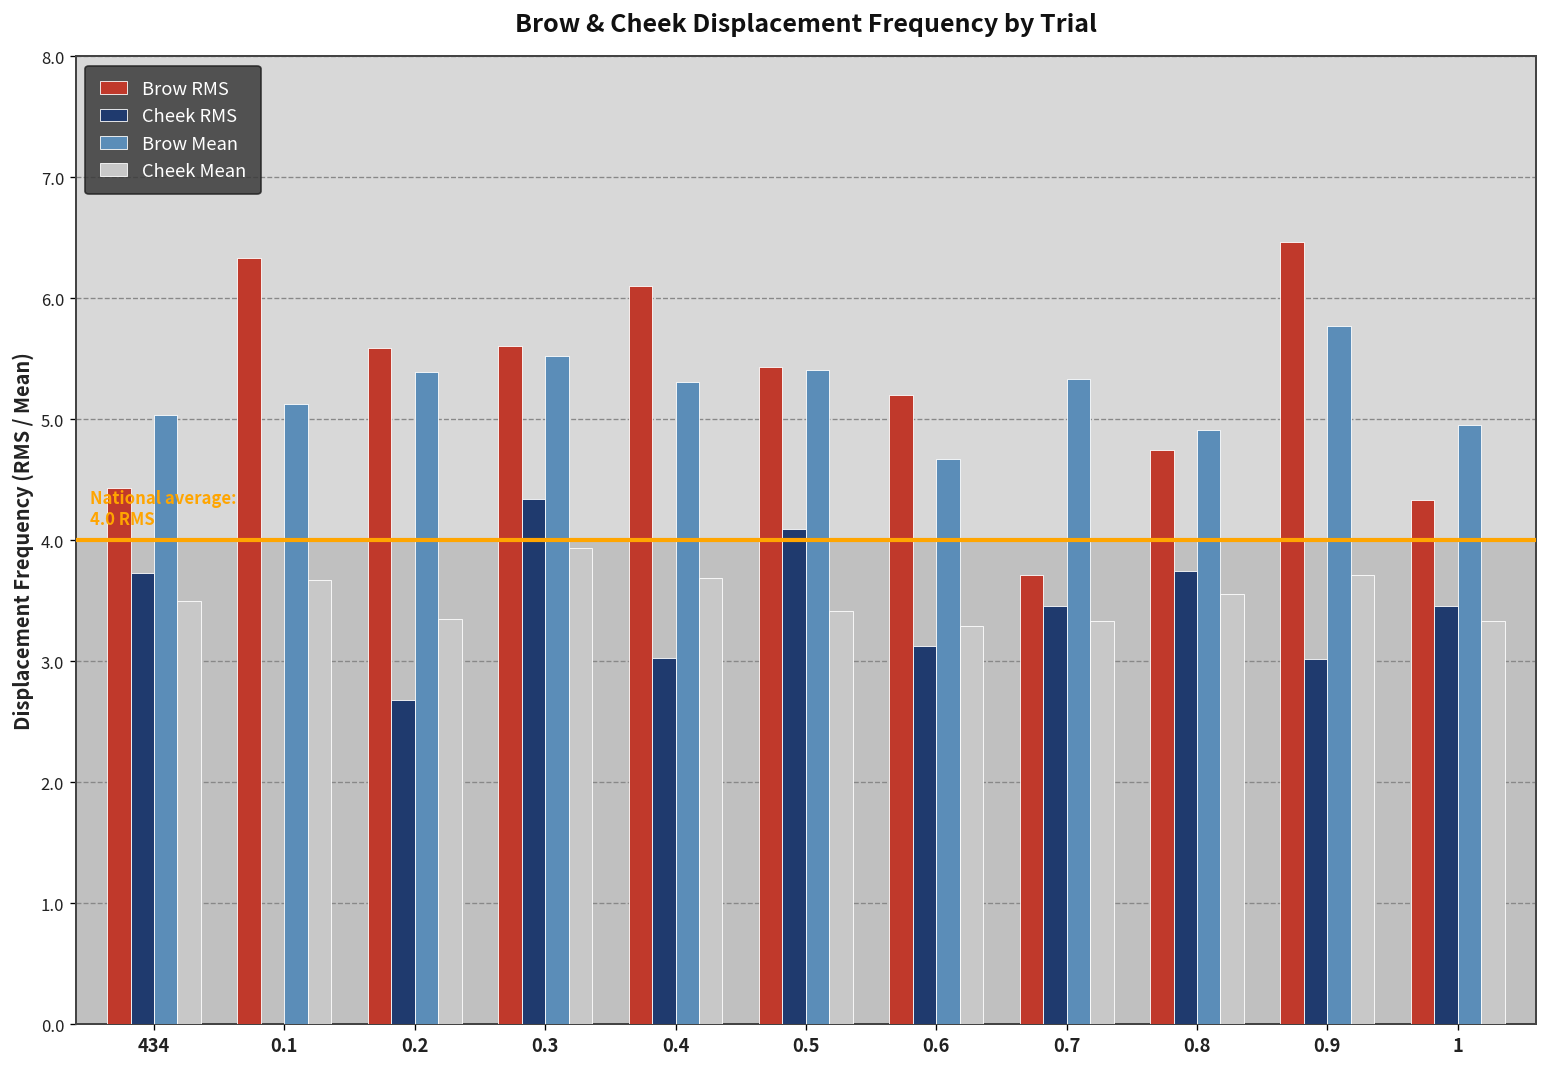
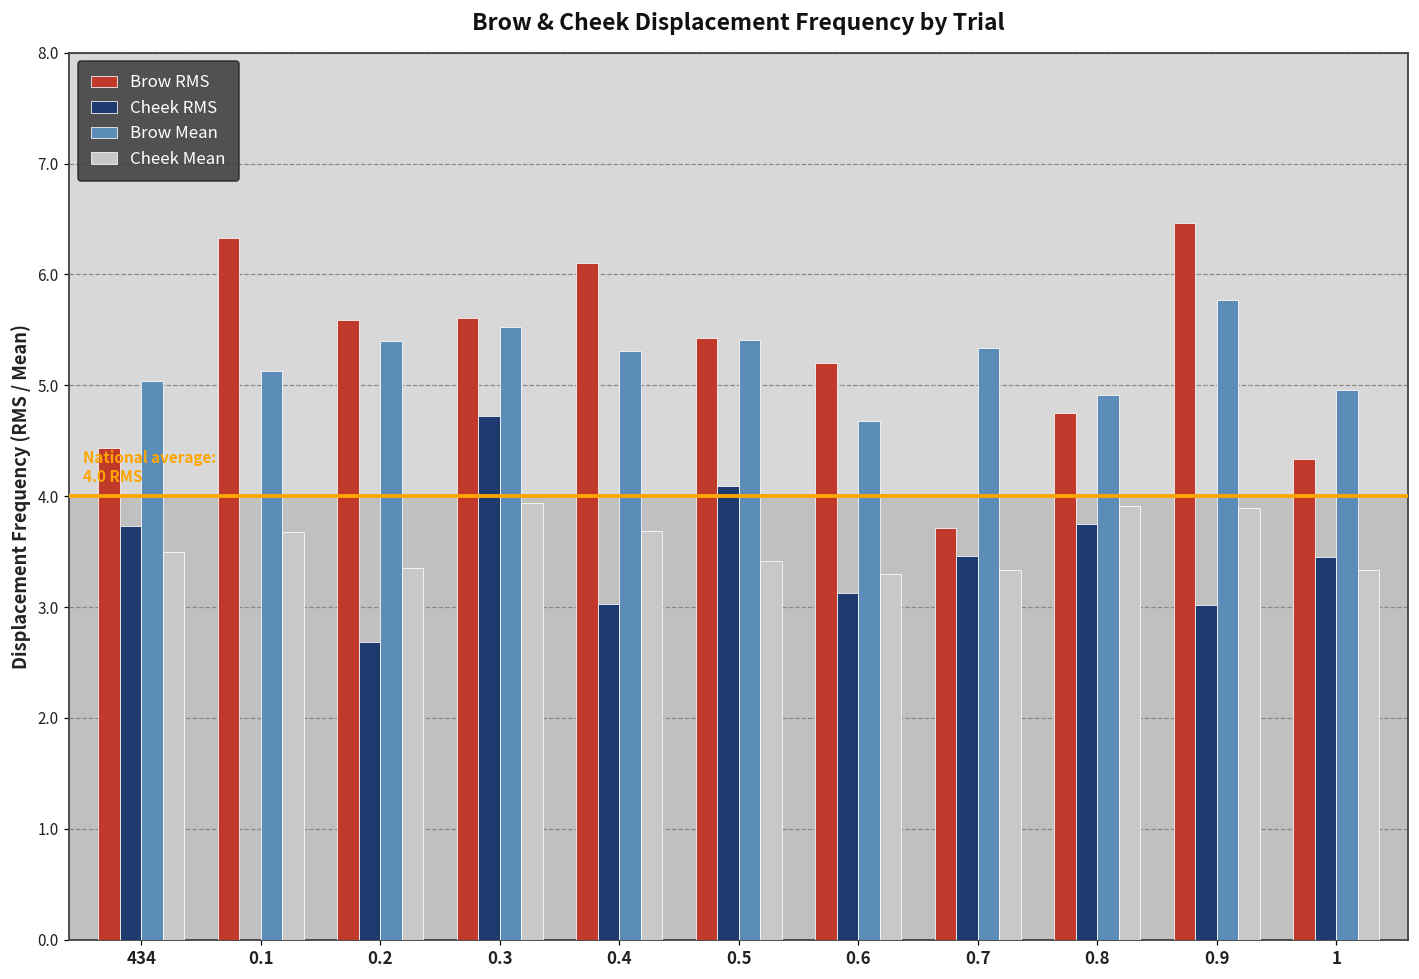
  {
    "Brow RMS": {
      "434": 4.43,
      "0.1": 6.33,
      "0.2": 5.59,
      "0.3": 5.61,
      "0.4": 6.10,
      "0.5": 5.43,
      "0.6": 5.20,
      "0.7": 3.71,
      "0.8": 4.75,
      "0.9": 6.46,
      "1": 4.33
    },
    "Cheek RMS": {
      "434": 3.73,
      "0.1": 0.00,
      "0.2": 2.68,
-     "0.3": 4.35,
+     "0.3": 4.72,
      "0.4": 3.03,
      "0.5": 4.09,
      "0.6": 3.13,
      "0.7": 3.46,
      "0.8": 3.75,
      "0.9": 3.02,
      "1": 3.45
    },
    "Brow Mean": {
      "0.1": 5.13,
      "0.2": 5.40,
      "0.3": 5.53,
      "0.4": 5.31,
      "0.5": 5.41,
      "0.6": 4.67,
      "0.7": 5.33,
      "0.8": 4.91,
      "0.9": 5.77,
      "1": 4.95
    },
    "Cheek Mean": {
      "434": 3.50,
      "0.1": 3.67,
      "0.2": 3.35,
      "0.3": 3.94,
      "0.4": 3.69,
      "0.5": 3.42,
      "0.6": 3.29,
      "0.7": 3.33,
-     "0.8": 3.56,
-     "0.9": 3.72,
+     "0.8": 3.91,
+     "0.9": 3.90,
      "1": 3.33
    }
  }
